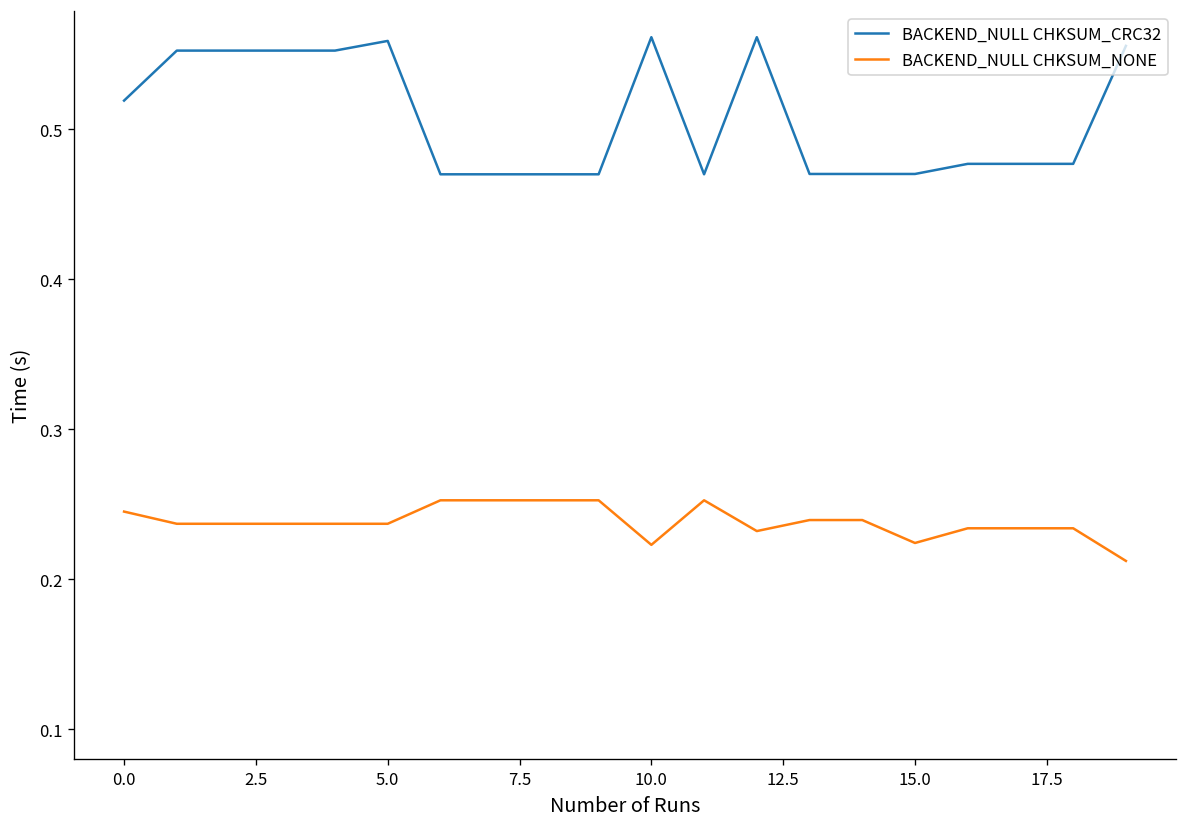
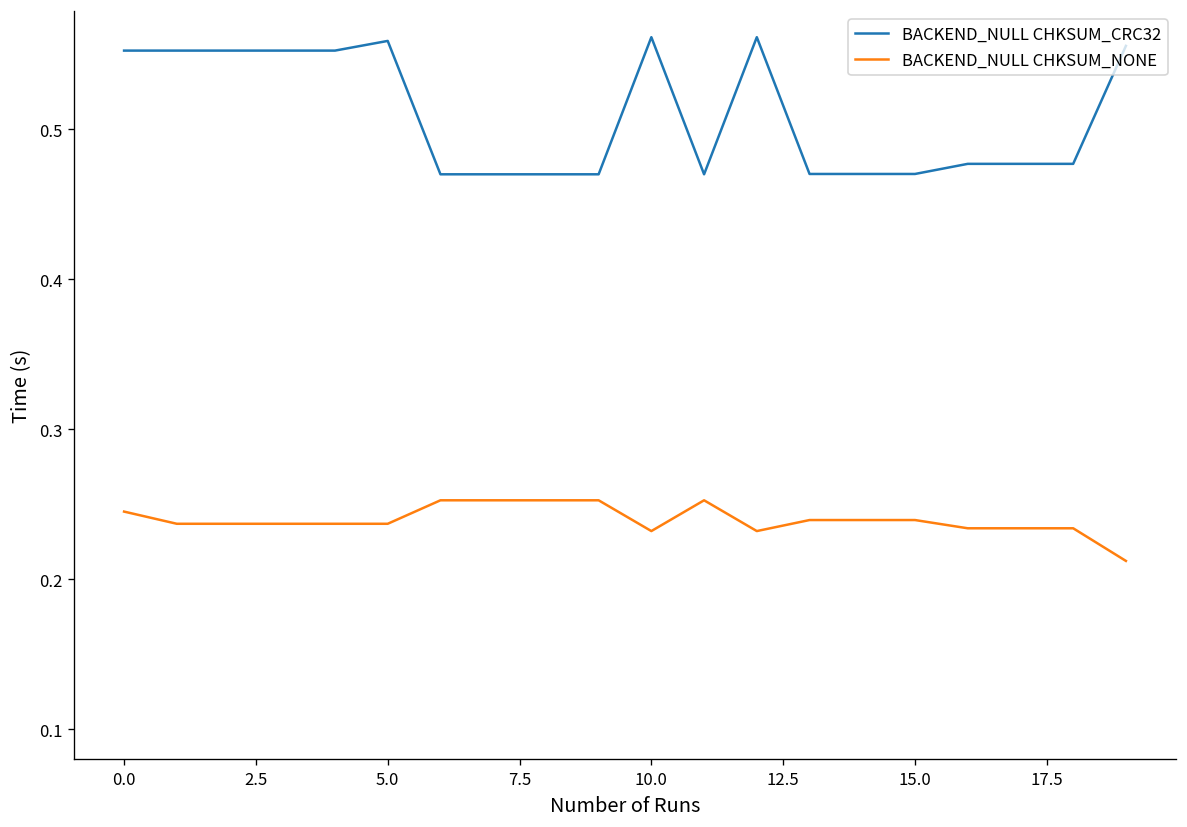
  {
    "BACKEND_NULL CHKSUM_CRC32": {
-     "0.0": 0.519,
+     "0.0": 0.552,
      "5.0": 0.559,
      "10.0": 0.561,
      "15.0": 0.470
    },
    "BACKEND_NULL CHKSUM_NONE": {
      "0.0": 0.245,
      "5.0": 0.237,
-     "10.0": 0.223,
-     "15.0": 0.224
+     "10.0": 0.232,
+     "15.0": 0.240
    }
  }
